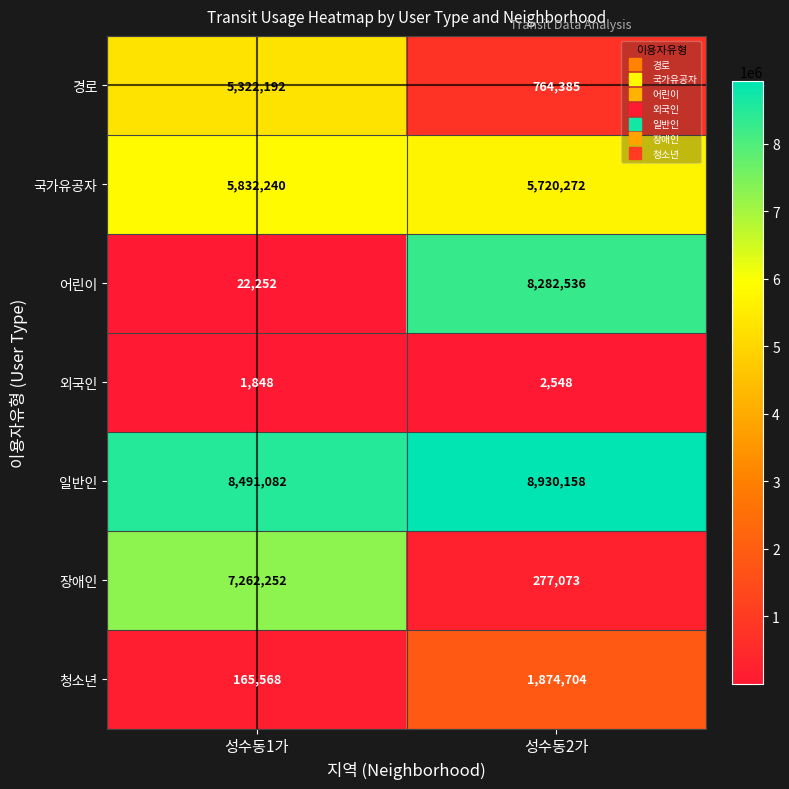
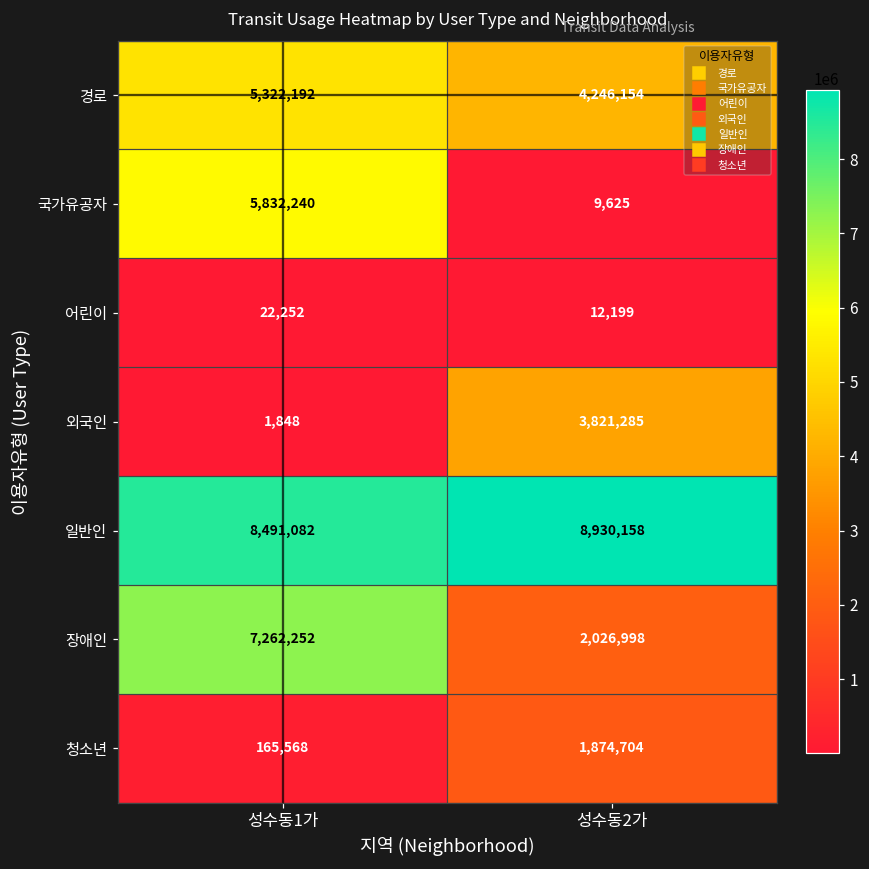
  {
    "경로": {
      "성수동1가": "5,322,192",
-     "성수동2가": "764,385"
+     "성수동2가": "4,246,154"
    },
    "국가유공자": {
      "성수동1가": "5,832,240",
-     "성수동2가": "5,720,272"
+     "성수동2가": "9,625"
    },
    "어린이": {
      "성수동1가": "22,252",
-     "성수동2가": "8,282,536"
+     "성수동2가": "12,199"
    },
    "외국인": {
      "성수동1가": "1,848",
-     "성수동2가": "2,548"
+     "성수동2가": "3,821,285"
    },
    "일반인": {
      "성수동1가": "8,491,082",
      "성수동2가": "8,930,158"
    },
    "장애인": {
      "성수동1가": "7,262,252",
-     "성수동2가": "277,073"
+     "성수동2가": "2,026,998"
    },
    "청소년": {
      "성수동1가": "165,568",
      "성수동2가": "1,874,704"
    }
  }
